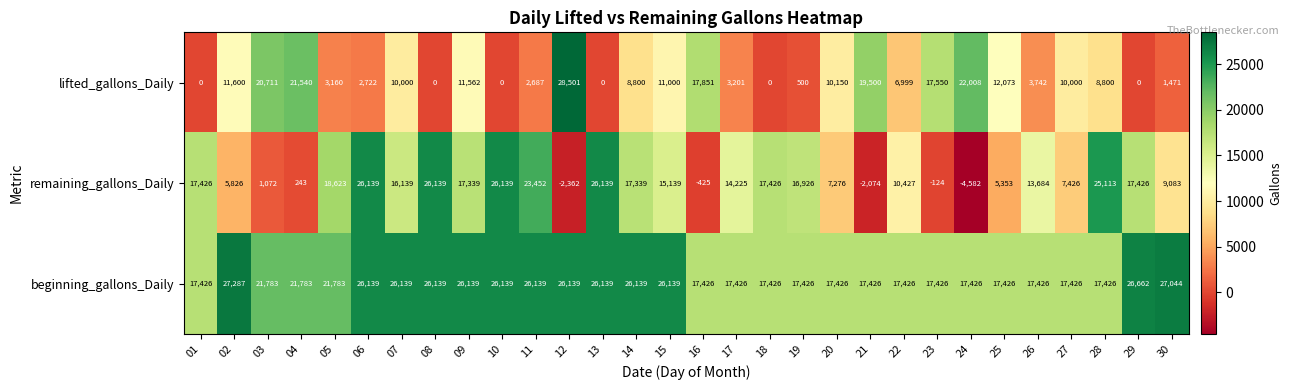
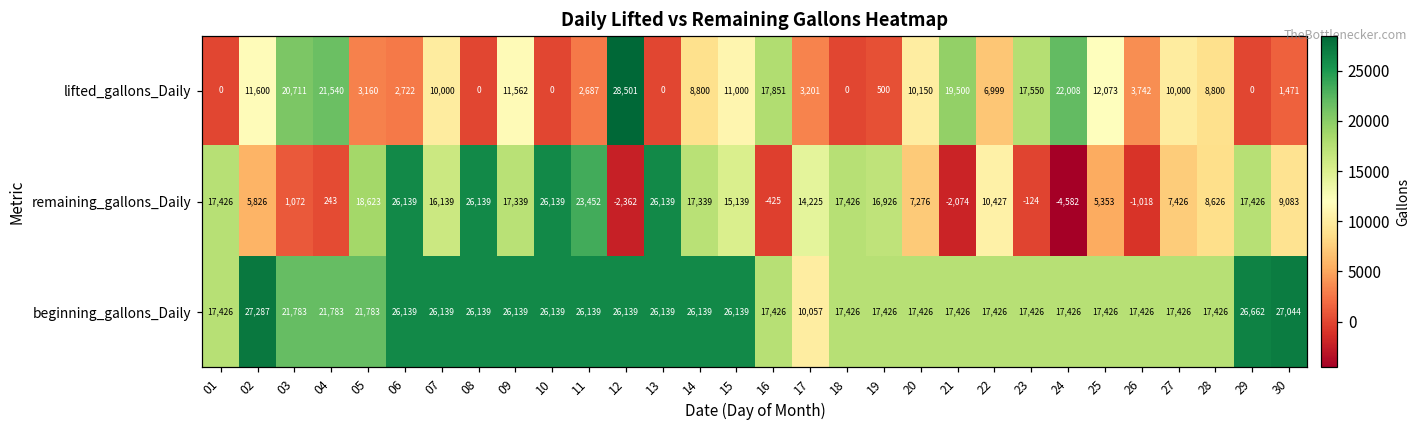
  {
    "lifted_gallons_Daily": {
      "01": "0",
      "02": "11,600",
      "03": "20,711",
      "04": "21,540",
      "05": "3,160",
      "06": "2,722",
      "07": "10,000",
      "08": "0",
      "09": "11,562",
      "10": "0",
      "11": "2,687",
      "12": "28,501",
      "13": "0",
      "14": "8,800",
      "15": "11,000",
      "16": "17,851",
      "17": "3,201",
      "18": "0",
      "19": "500",
      "20": "10,150",
      "21": "19,500",
      "22": "6,999",
      "23": "17,550",
      "24": "22,008",
      "25": "12,073",
      "26": "3,742",
      "27": "10,000",
      "28": "8,800",
      "29": "0",
      "30": "1,471"
    },
    "remaining_gallons_Daily": {
      "01": "17,426",
      "02": "5,826",
      "03": "1,072",
      "04": "243",
      "05": "18,623",
      "06": "26,139",
      "07": "16,139",
      "08": "26,139",
      "09": "17,339",
      "10": "26,139",
      "11": "23,452",
      "12": "-2,362",
      "13": "26,139",
      "14": "17,339",
      "15": "15,139",
      "16": "-425",
      "17": "14,225",
      "18": "17,426",
      "19": "16,926",
      "20": "7,276",
      "21": "-2,074",
      "22": "10,427",
      "23": "-124",
      "24": "-4,582",
      "25": "5,353",
-     "26": "13,684",
+     "26": "-1,018",
      "27": "7,426",
-     "28": "25,113",
+     "28": "8,626",
      "29": "17,426",
      "30": "9,083"
    },
    "beginning_gallons_Daily": {
      "01": "17,426",
      "02": "27,287",
      "03": "21,783",
      "04": "21,783",
      "05": "21,783",
      "06": "26,139",
      "07": "26,139",
      "08": "26,139",
      "09": "26,139",
      "10": "26,139",
      "11": "26,139",
      "12": "26,139",
      "13": "26,139",
      "14": "26,139",
      "15": "26,139",
      "16": "17,426",
-     "17": "17,426",
+     "17": "10,057",
      "18": "17,426",
      "19": "17,426",
      "20": "17,426",
      "21": "17,426",
      "22": "17,426",
      "23": "17,426",
      "24": "17,426",
      "25": "17,426",
      "26": "17,426",
      "27": "17,426",
      "28": "17,426",
      "29": "26,662",
      "30": "27,044"
    }
  }
